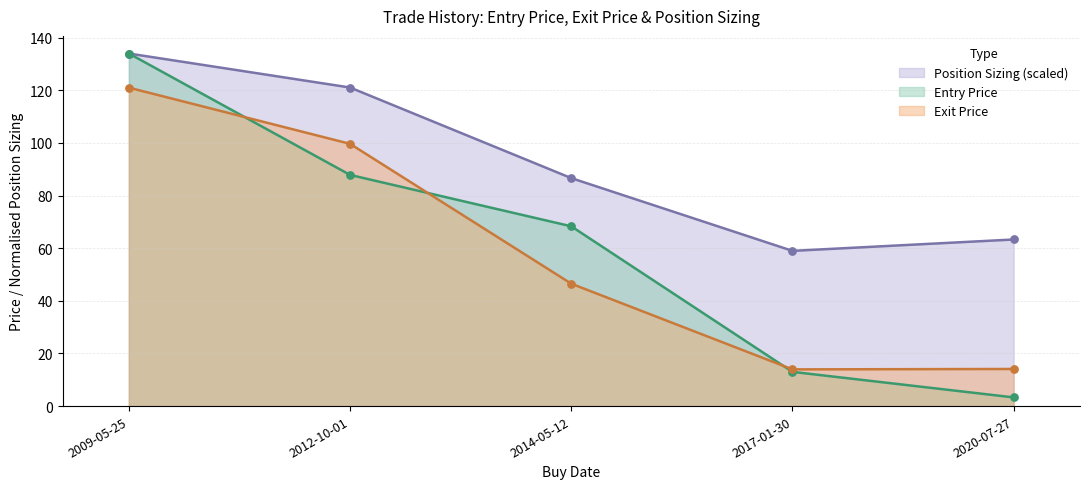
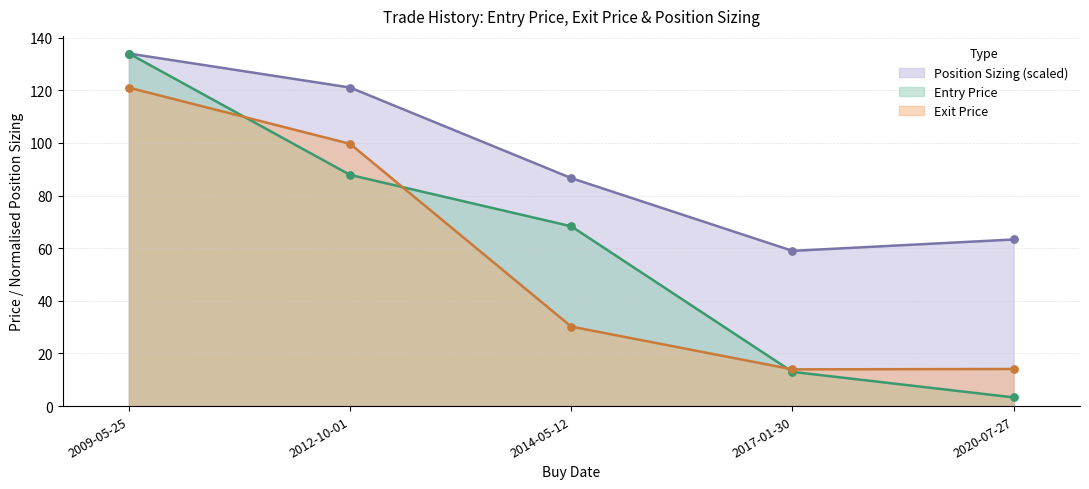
  {
    "Exit Price": {
      "2009-05-25": 121,
      "2012-10-01": 100,
-     "2014-05-12": 47,
+     "2014-05-12": 30,
      "2020-07-27": 14
    }
  }
